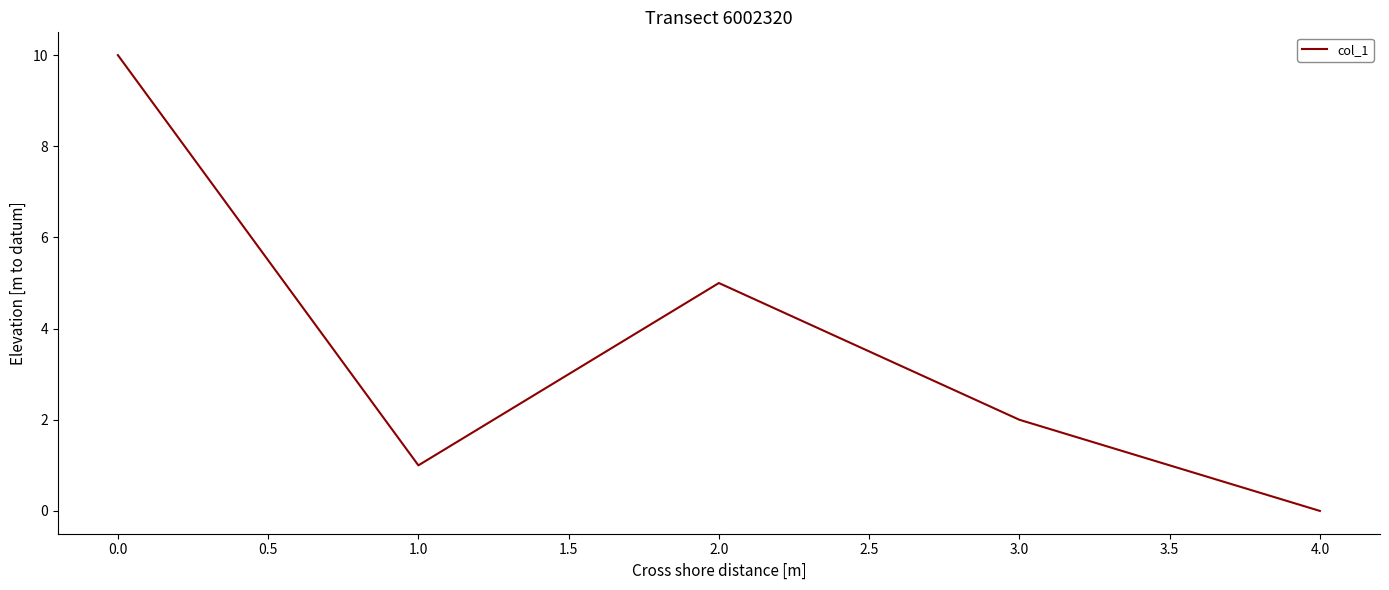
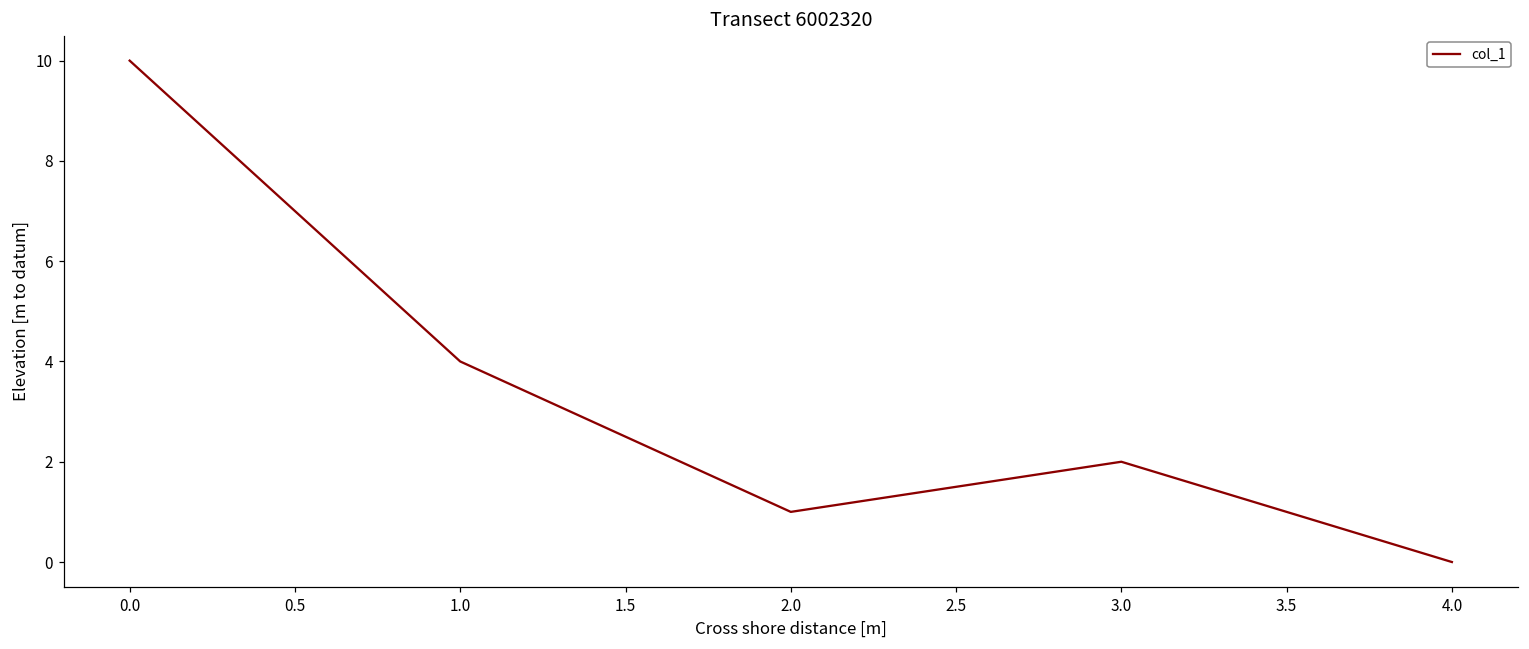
  {
    "0.0": 10,
-   "1.0": 1,
-   "2.0": 5,
+   "1.0": 4,
+   "2.0": 1,
    "3.0": 2,
    "4.0": 0
  }
